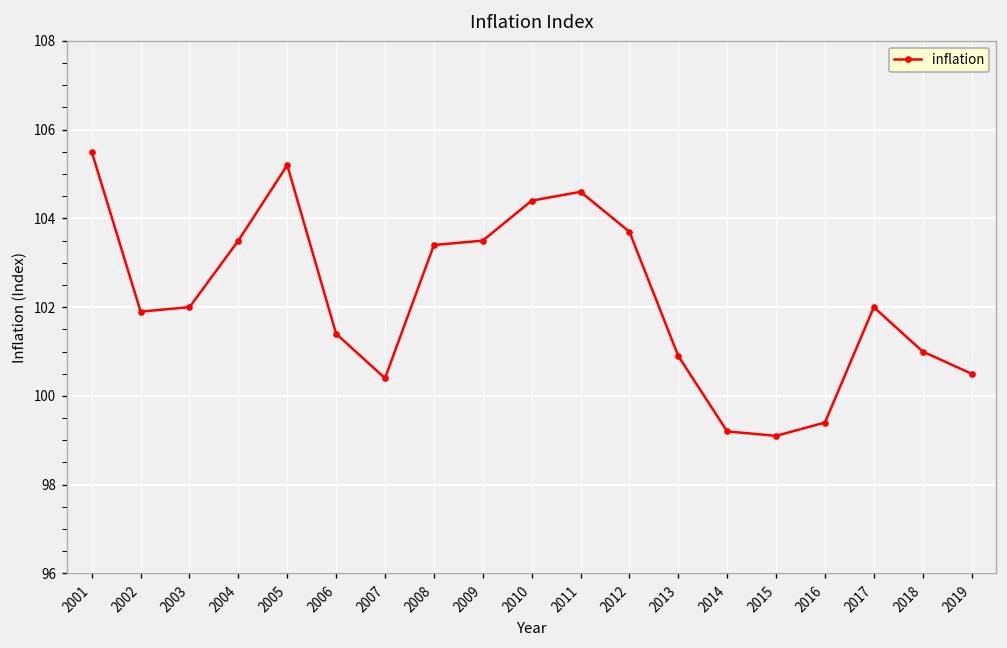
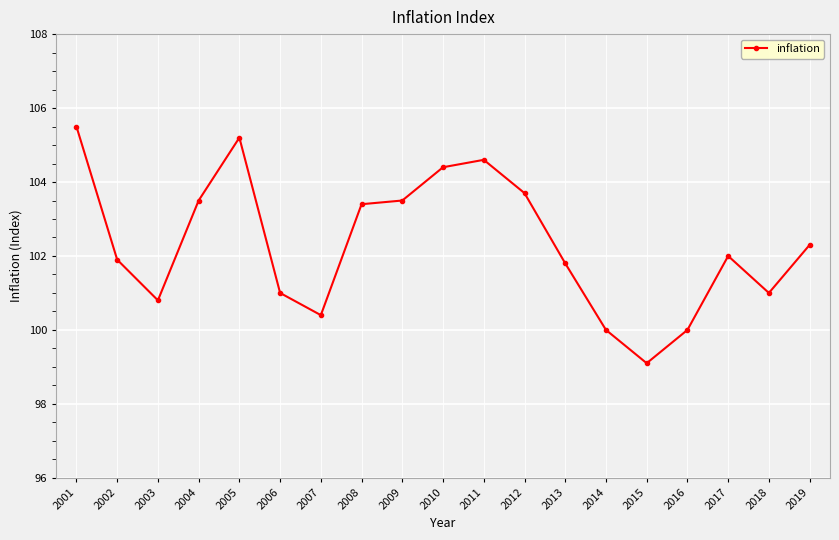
  {
    "2001": 105.5,
    "2002": 101.9,
-   "2003": 102.0,
+   "2003": 100.8,
    "2004": 103.5,
    "2005": 105.2,
-   "2006": 101.4,
+   "2006": 101.0,
    "2007": 100.4,
    "2008": 103.4,
    "2009": 103.5,
    "2010": 104.4,
    "2011": 104.6,
    "2012": 103.7,
-   "2013": 100.9,
-   "2014": 99.2,
+   "2013": 101.8,
+   "2014": 100.0,
    "2015": 99.1,
-   "2016": 99.4,
+   "2016": 100.0,
    "2017": 102.0,
    "2018": 101.0,
-   "2019": 100.5
+   "2019": 102.3
  }
